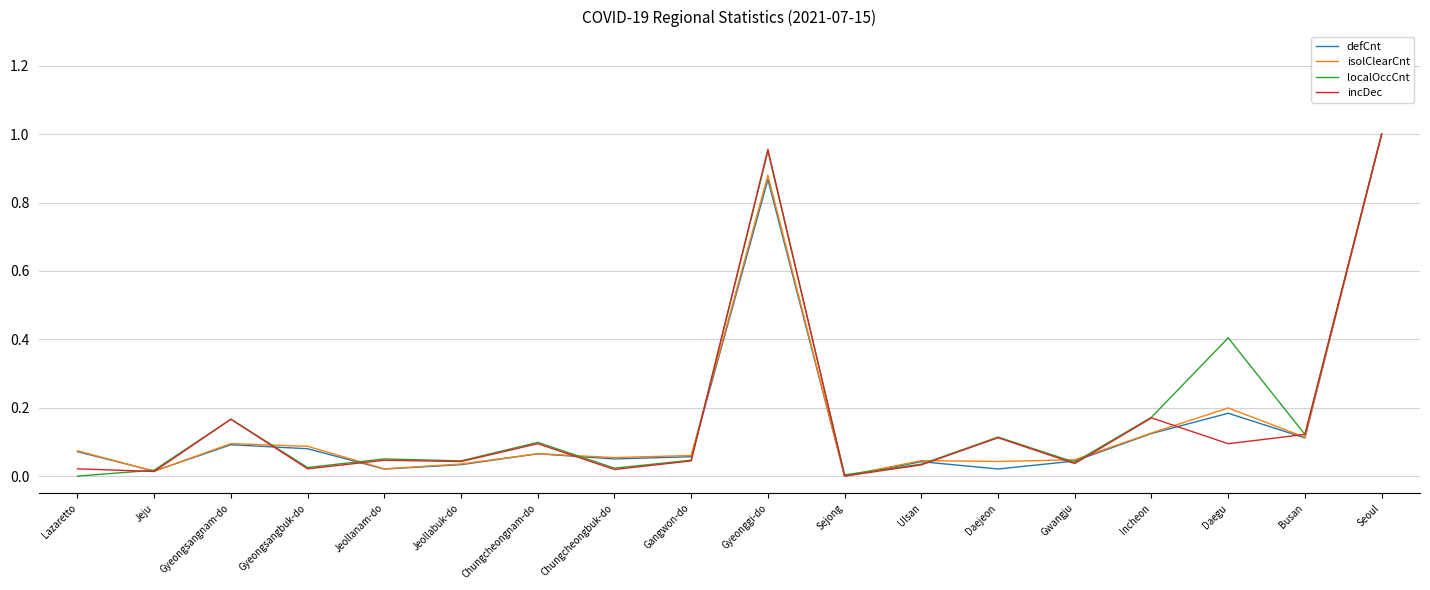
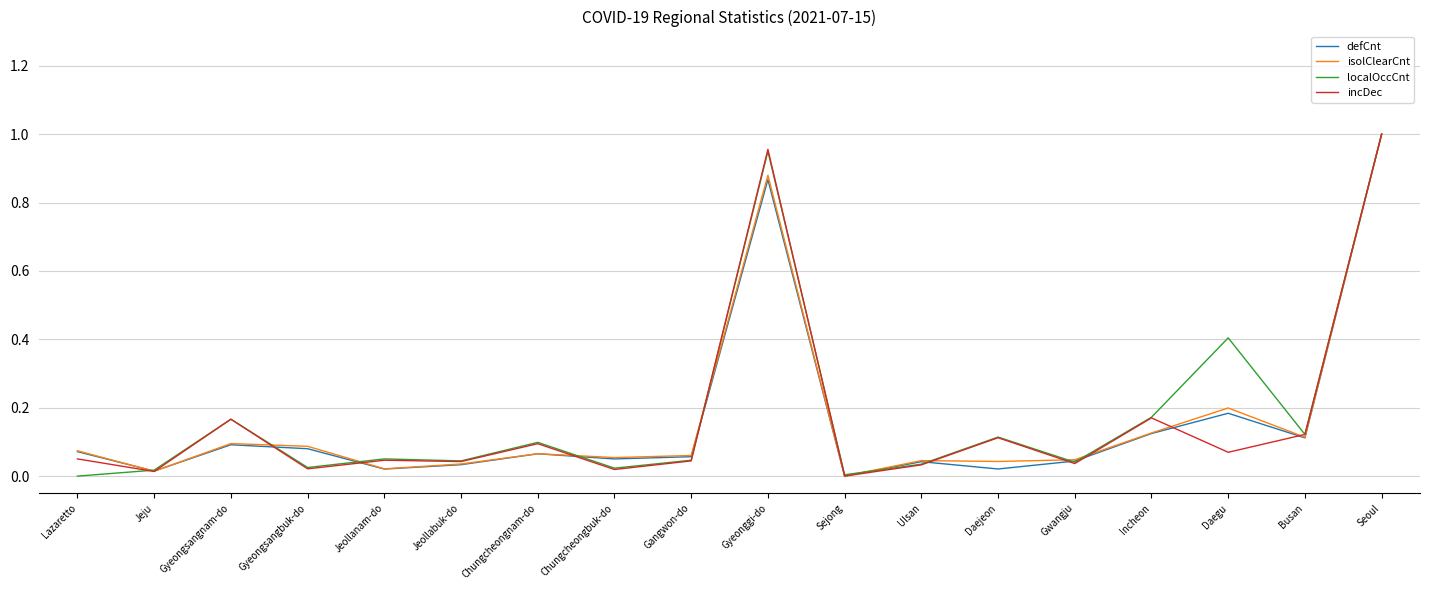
  {
    "defCnt": {
      "Gyeonggi-do": 0.87,
      "Daejeon": 0.02,
      "Daegu": 0.18
    },
    "isolClearCnt": {
      "Gyeonggi-do": 0.88,
      "Daejeon": 0.04,
      "Daegu": 0.20
    },
    "localOccCnt": {
      "Lazaretto": 0.00,
      "Daegu": 0.40
    },
    "incDec": {
-     "Lazaretto": 0.02,
-     "Daegu": 0.09
+     "Lazaretto": 0.05,
+     "Daegu": 0.07
    }
  }
